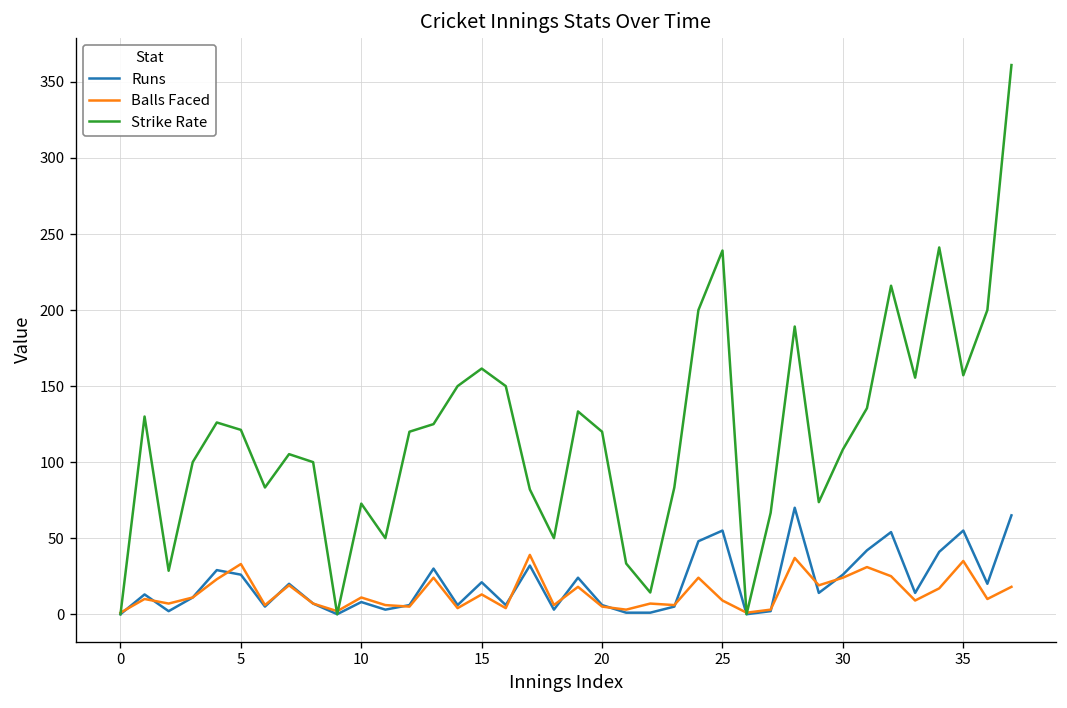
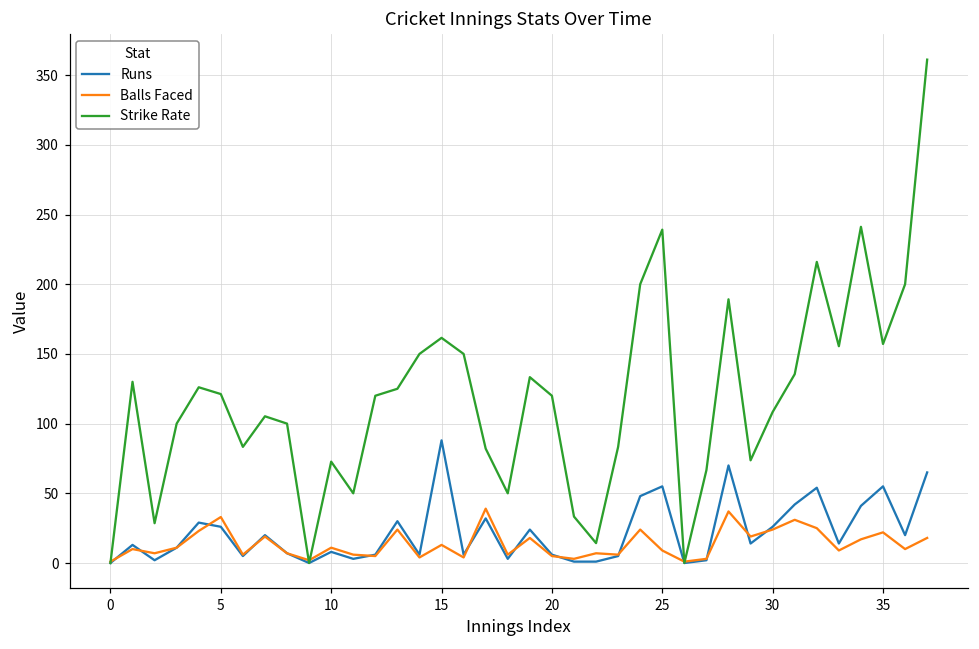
  {
    "Runs": {
      "5": 26,
      "10": 8,
-     "15": 21,
+     "15": 88,
      "25": 55,
      "35": 55
    },
    "Balls Faced": {
      "5": 33,
      "10": 11,
      "15": 13,
      "25": 9,
-     "35": 35
+     "35": 22
    },
    "Strike Rate": {
      "5": 121,
      "10": 73,
      "15": 162,
      "20": 120,
      "25": 239,
      "30": 108,
      "35": 157
    }
  }
